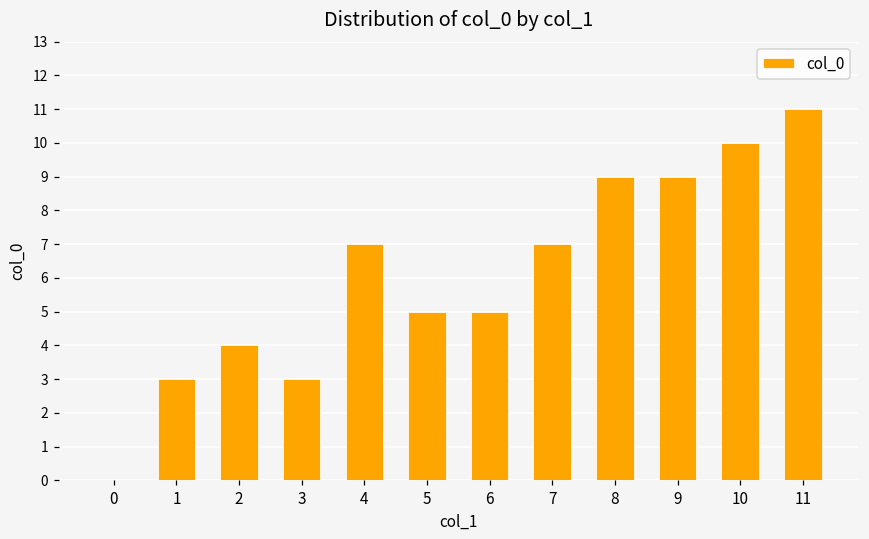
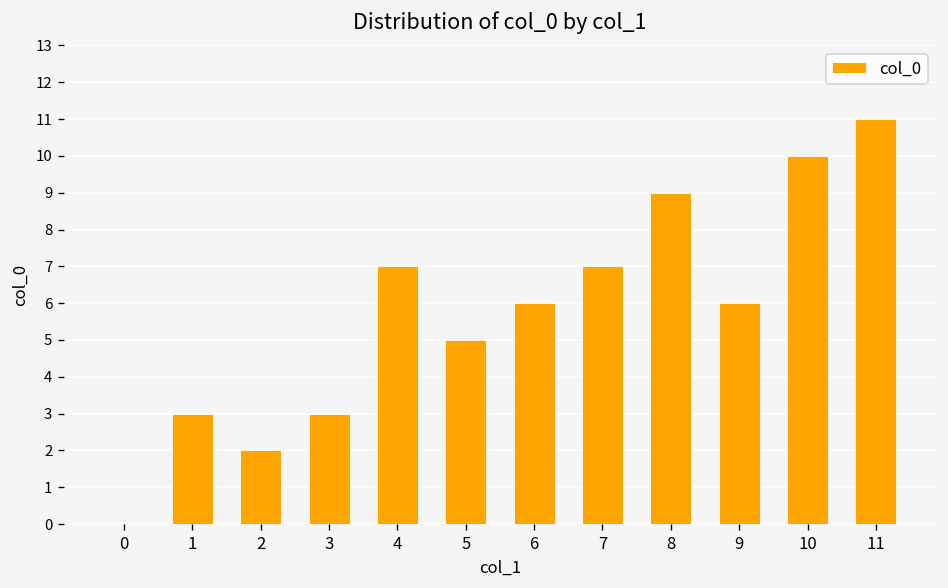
  {
    "0": 0,
    "1": 3,
-   "2": 4,
+   "2": 2,
    "3": 3,
    "4": 7,
    "5": 5,
-   "6": 5,
+   "6": 6,
    "7": 7,
    "8": 9,
-   "9": 9,
+   "9": 6,
    "10": 10,
    "11": 11
  }
